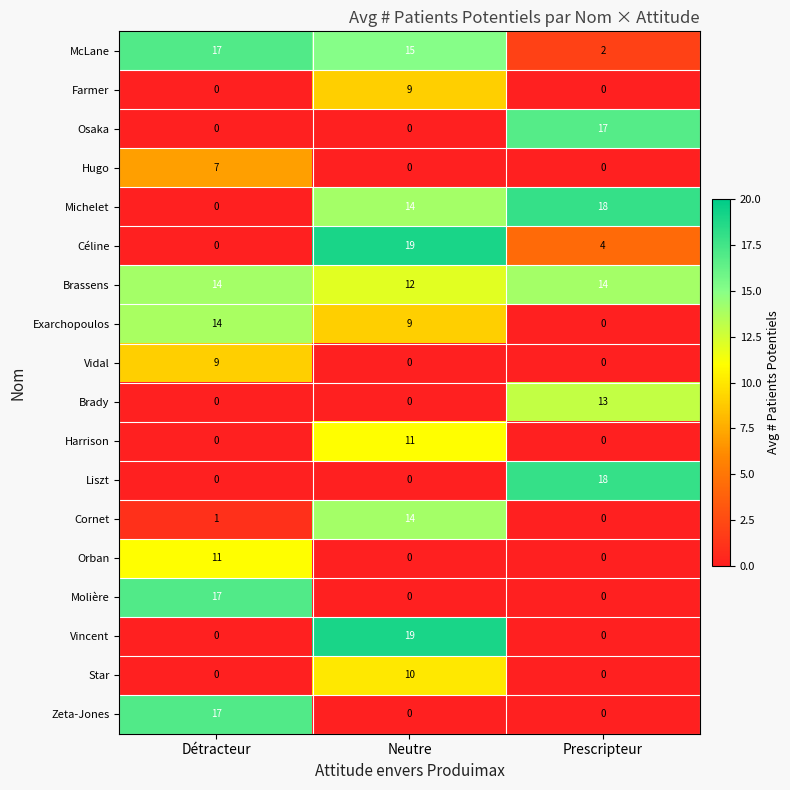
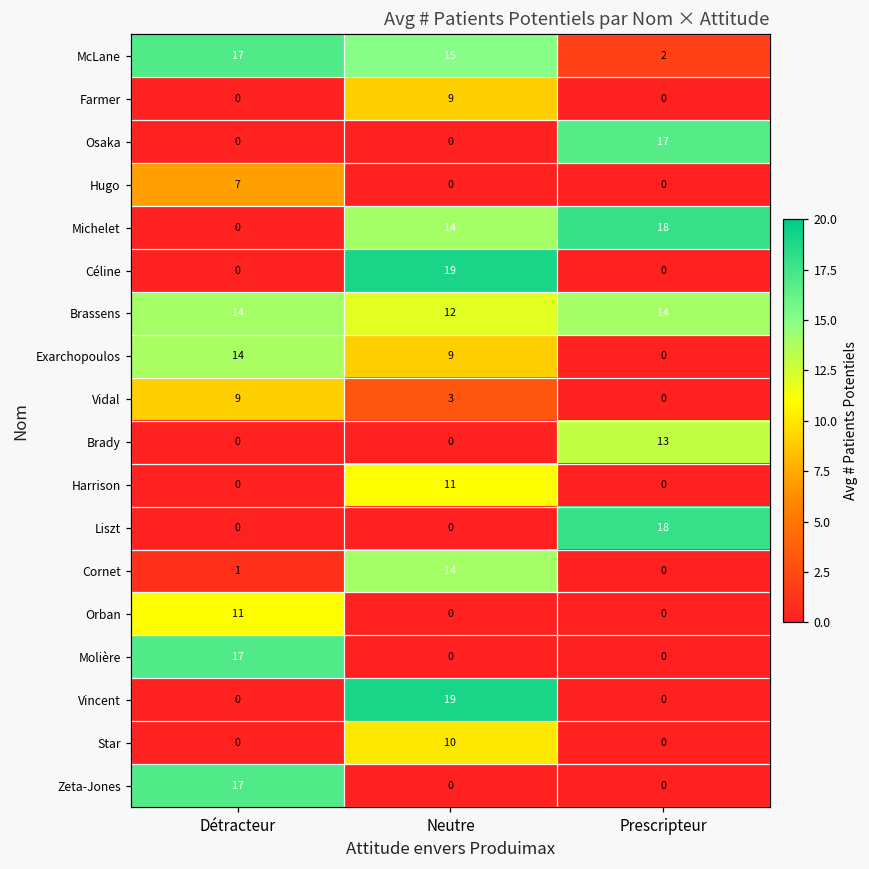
  {
    "McLane": {
      "Détracteur": 17,
      "Neutre": 15,
      "Prescripteur": 2
    },
    "Farmer": {
      "Détracteur": 0,
      "Neutre": 9,
      "Prescripteur": 0
    },
    "Osaka": {
      "Détracteur": 0,
      "Neutre": 0,
      "Prescripteur": 17
    },
    "Hugo": {
      "Détracteur": 7,
      "Neutre": 0,
      "Prescripteur": 0
    },
    "Michelet": {
      "Détracteur": 0,
      "Neutre": 14,
      "Prescripteur": 18
    },
    "Céline": {
      "Détracteur": 0,
      "Neutre": 19,
-     "Prescripteur": 4
+     "Prescripteur": 0
    },
    "Brassens": {
      "Détracteur": 14,
      "Neutre": 12,
      "Prescripteur": 14
    },
    "Exarchopoulos": {
      "Détracteur": 14,
      "Neutre": 9,
      "Prescripteur": 0
    },
    "Vidal": {
      "Détracteur": 9,
-     "Neutre": 0,
+     "Neutre": 3,
      "Prescripteur": 0
    },
    "Brady": {
      "Détracteur": 0,
      "Neutre": 0,
      "Prescripteur": 13
    },
    "Harrison": {
      "Détracteur": 0,
      "Neutre": 11,
      "Prescripteur": 0
    },
    "Liszt": {
      "Détracteur": 0,
      "Neutre": 0,
      "Prescripteur": 18
    },
    "Cornet": {
      "Détracteur": 1,
      "Neutre": 14,
      "Prescripteur": 0
    },
    "Orban": {
      "Détracteur": 11,
      "Neutre": 0,
      "Prescripteur": 0
    },
    "Molière": {
      "Détracteur": 17,
      "Neutre": 0,
      "Prescripteur": 0
    },
    "Vincent": {
      "Détracteur": 0,
      "Neutre": 19,
      "Prescripteur": 0
    },
    "Star": {
      "Détracteur": 0,
      "Neutre": 10,
      "Prescripteur": 0
    },
    "Zeta-Jones": {
      "Détracteur": 17,
      "Neutre": 0,
      "Prescripteur": 0
    }
  }
